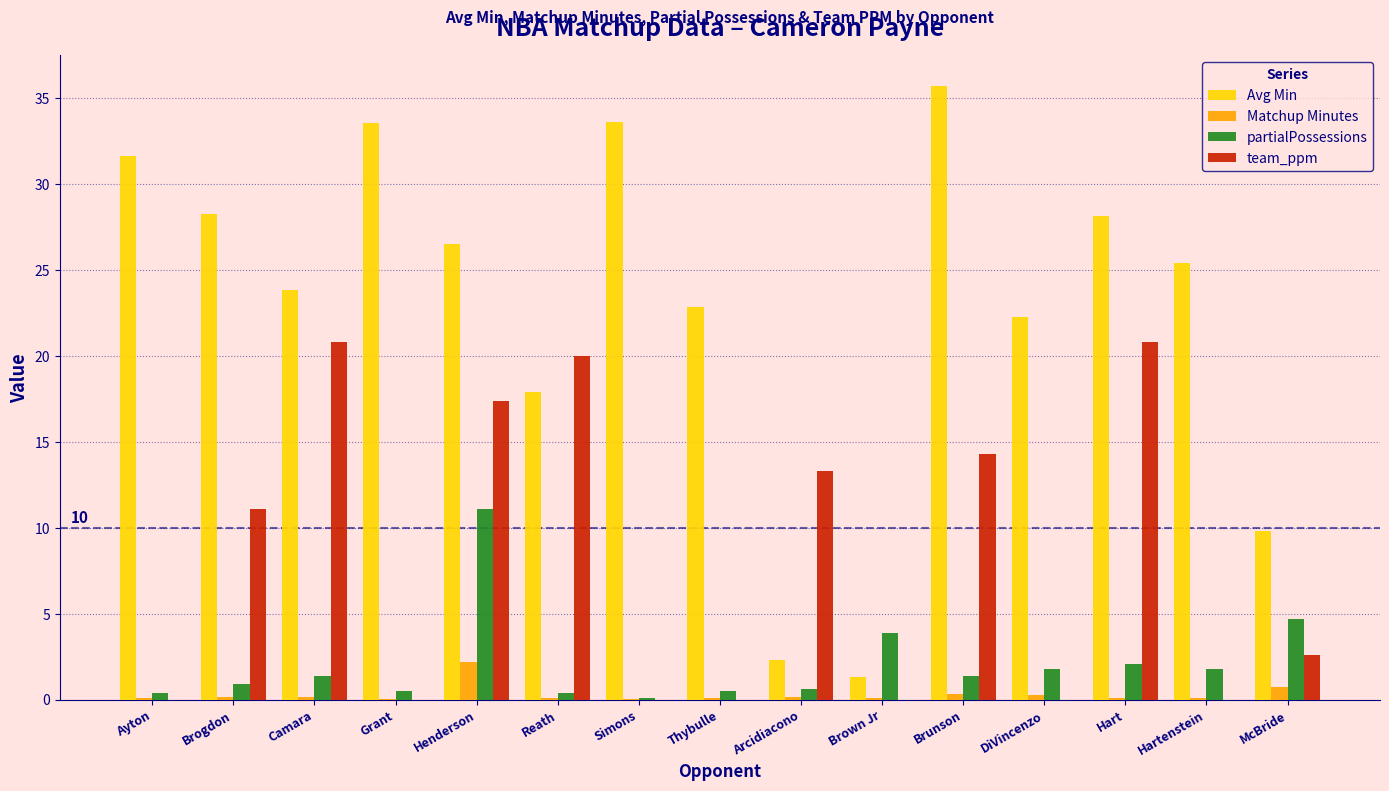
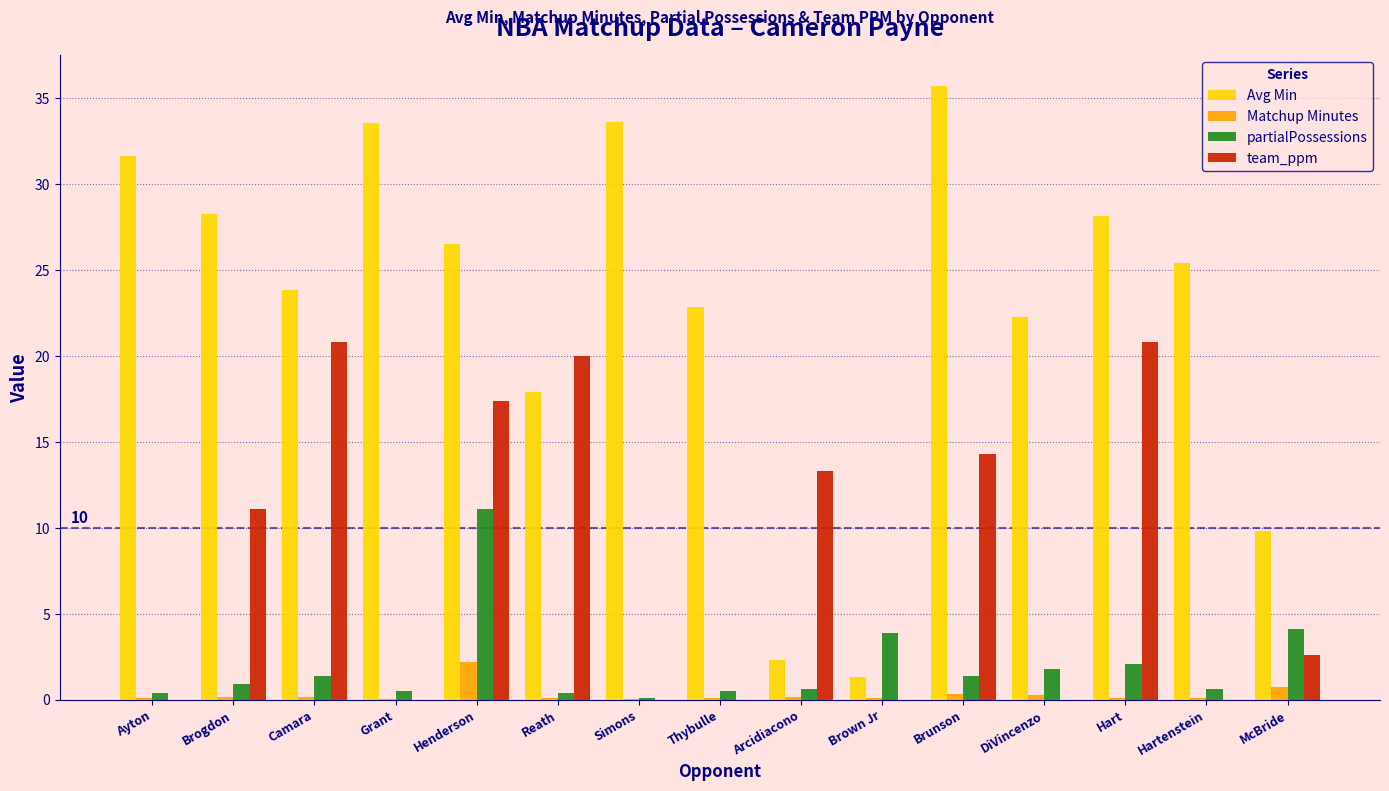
  {
    "partialPossessions": {
      "Ayton": 0.4,
      "Brogdon": 0.9,
      "Camara": 1.4,
      "Grant": 0.5,
      "Henderson": 11.1,
      "Reath": 0.4,
      "Thybulle": 0.5,
      "Arcidiacono": 0.6,
      "Brown Jr": 3.9,
      "Brunson": 1.4,
      "DiVincenzo": 1.8,
      "Hart": 2.1,
-     "Hartenstein": 1.8,
-     "McBride": 4.7
+     "Hartenstein": 0.6,
+     "McBride": 4.1
    },
    "team_ppm": {
      "Ayton": 0.0,
      "Brogdon": 11.1,
      "Camara": 20.8,
      "Grant": 0.0,
      "Henderson": 17.4,
      "Reath": 20.0,
      "Simons": 0.0,
      "Thybulle": 0.0,
      "Arcidiacono": 13.3,
      "Brown Jr": 0.0,
      "Brunson": 14.3,
      "DiVincenzo": 0.0,
      "Hart": 20.8,
      "Hartenstein": 0.0,
      "McBride": 2.6
    }
  }
